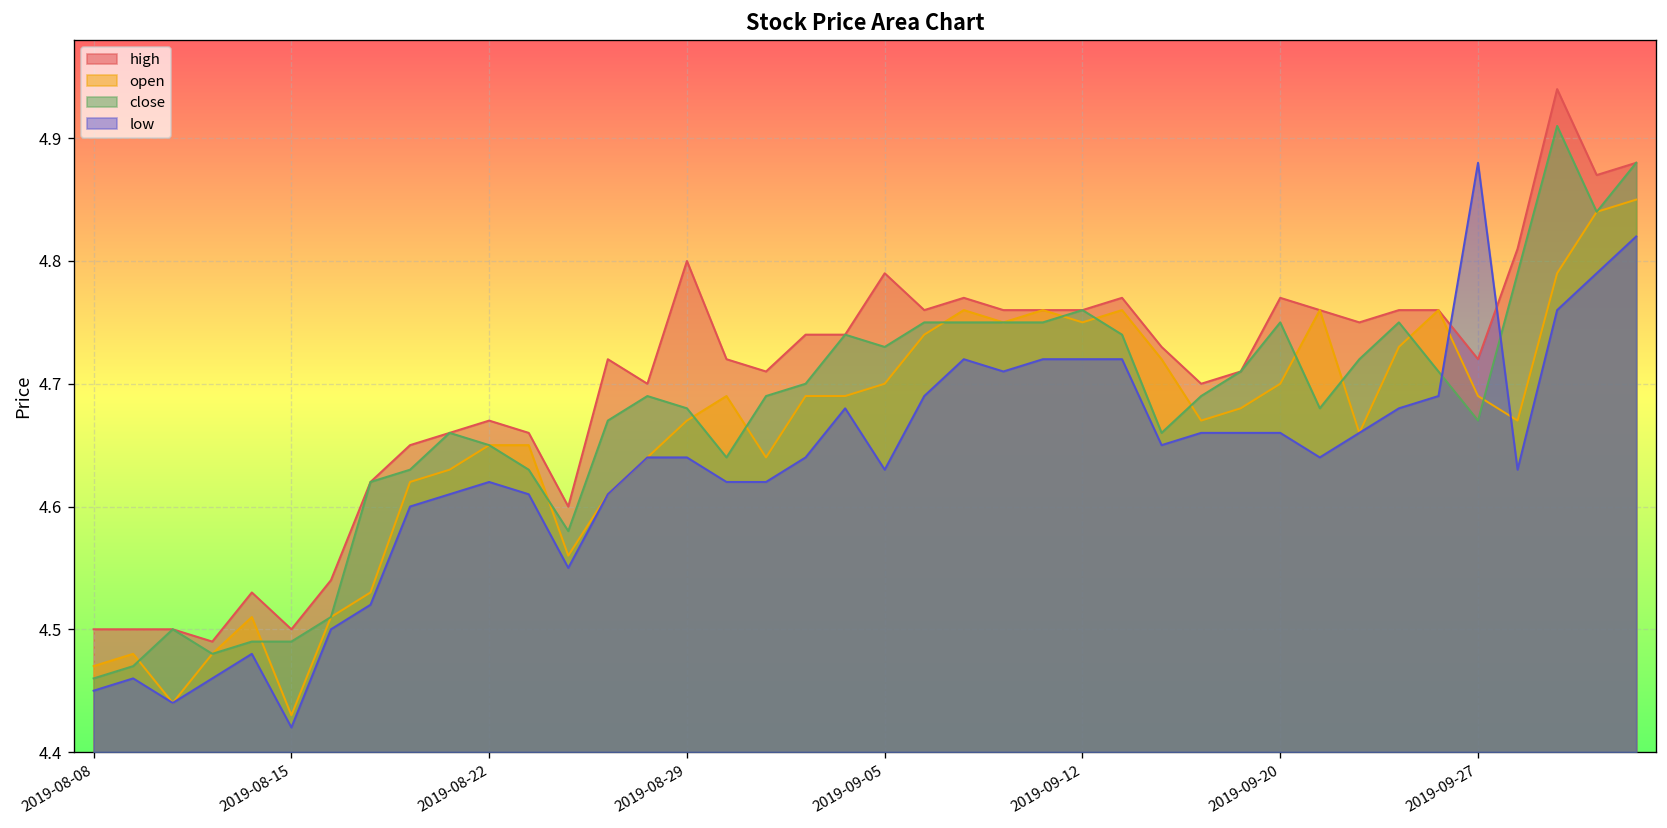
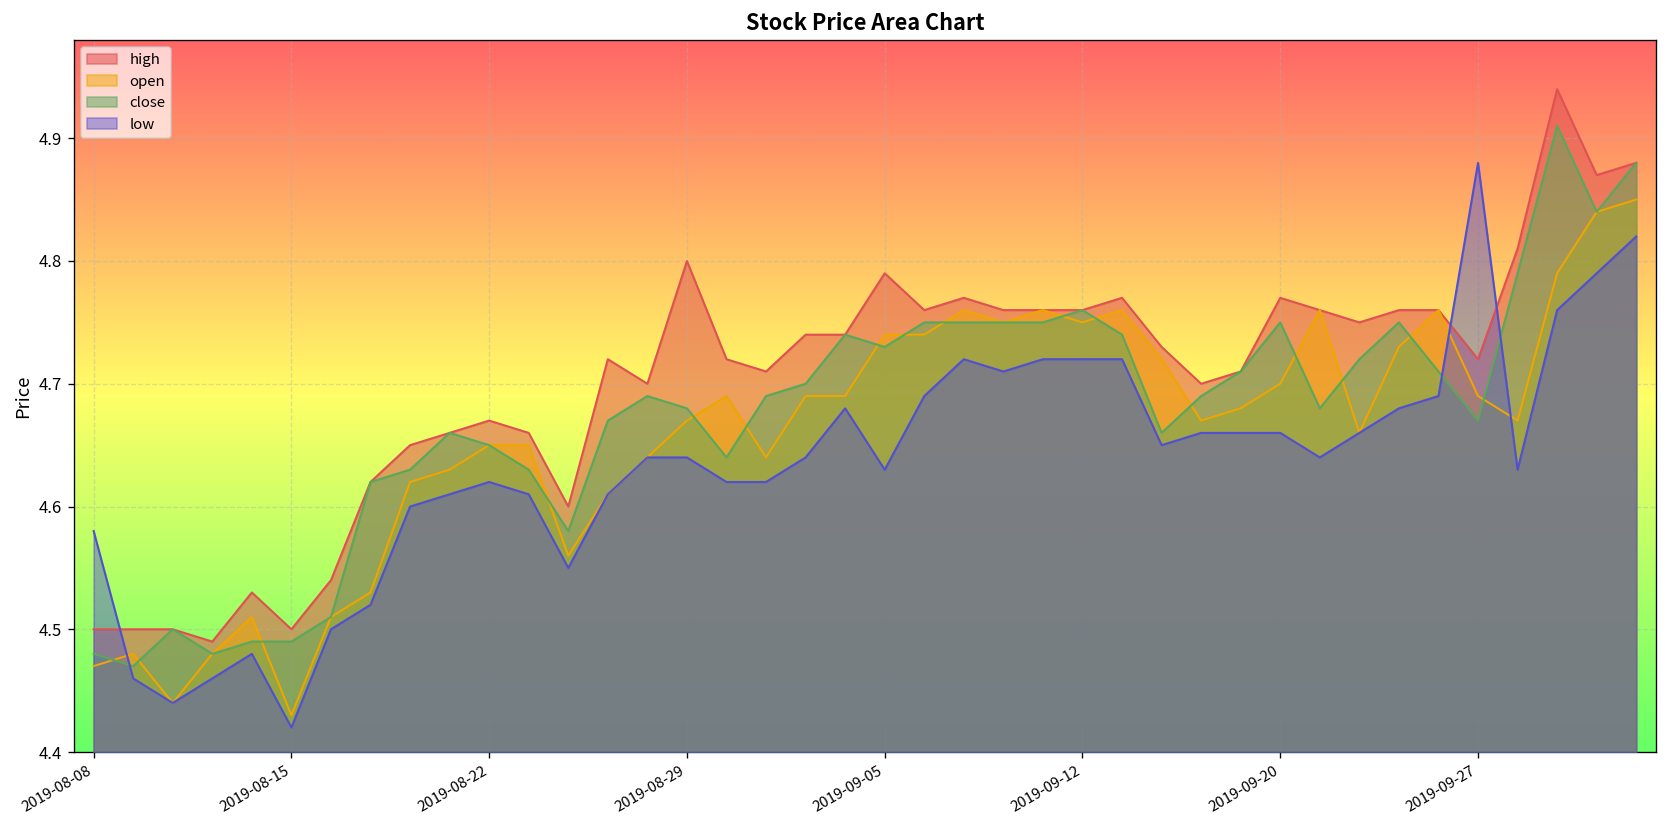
  {
    "high": {
      "2019-08-08": 4.50,
      "2019-08-15": 4.50,
      "2019-08-22": 4.67,
      "2019-08-29": 4.80,
      "2019-09-05": 4.79,
      "2019-09-20": 4.77,
      "2019-09-27": 4.72
    },
    "open": {
      "2019-08-08": 4.47,
      "2019-08-15": 4.43,
      "2019-08-29": 4.67,
-     "2019-09-05": 4.70,
+     "2019-09-05": 4.74,
      "2019-09-12": 4.75,
      "2019-09-20": 4.70,
      "2019-09-27": 4.69
    },
    "close": {
-     "2019-08-08": 4.46,
+     "2019-08-08": 4.48,
      "2019-08-15": 4.49,
      "2019-08-29": 4.68,
      "2019-09-05": 4.73,
      "2019-09-20": 4.75,
      "2019-09-27": 4.67
    },
    "low": {
-     "2019-08-08": 4.45,
+     "2019-08-08": 4.58,
      "2019-08-15": 4.42,
      "2019-08-22": 4.62,
      "2019-08-29": 4.64,
      "2019-09-05": 4.63,
      "2019-09-12": 4.72,
      "2019-09-20": 4.66,
      "2019-09-27": 4.88
    }
  }
